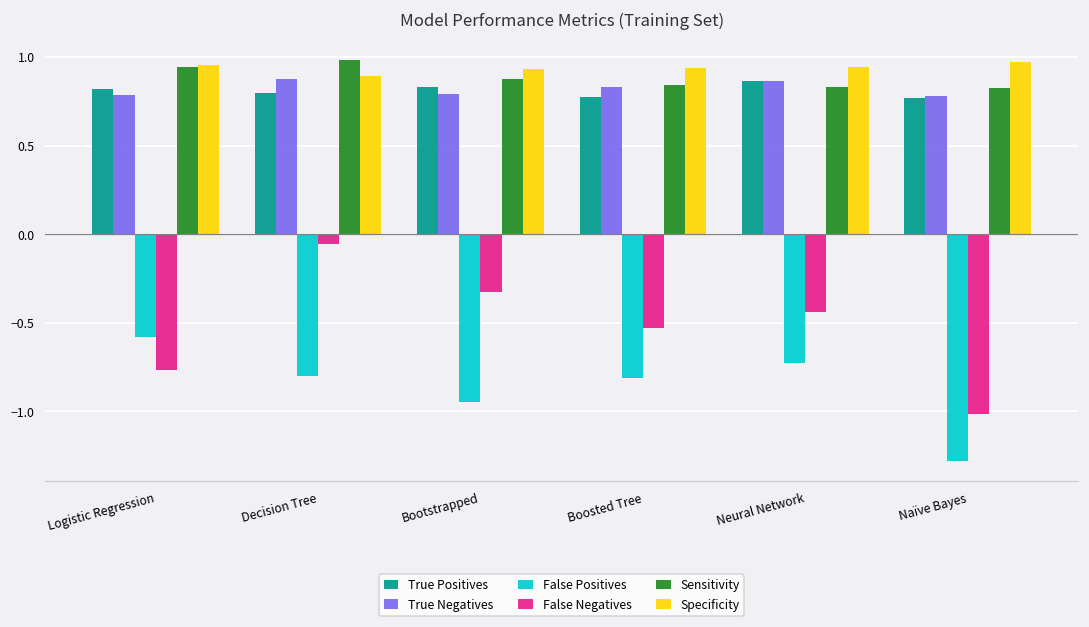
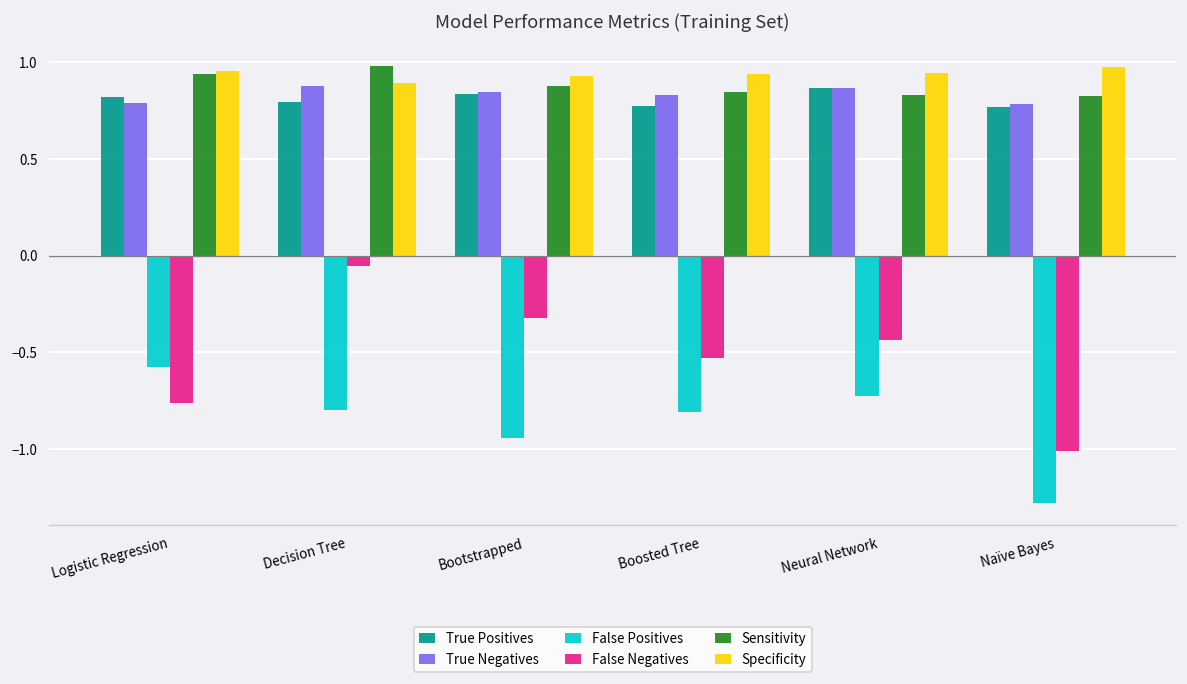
  {
    "True Positives": {
      "Logistic Regression": 0.82,
      "Decision Tree": 0.79,
      "Bootstrapped": 0.83,
      "Boosted Tree": 0.78,
      "Neural Network": 0.87,
      "Naïve Bayes": 0.77
    },
    "True Negatives": {
      "Logistic Regression": 0.79,
      "Decision Tree": 0.88,
-     "Bootstrapped": 0.79,
+     "Bootstrapped": 0.84,
      "Boosted Tree": 0.83,
      "Neural Network": 0.87,
      "Naïve Bayes": 0.78
    },
    "False Positives": {
      "Logistic Regression": -0.58,
      "Decision Tree": -0.80,
      "Bootstrapped": -0.95,
      "Boosted Tree": -0.81,
      "Neural Network": -0.73,
      "Naïve Bayes": -1.28
    },
    "False Negatives": {
      "Logistic Regression": -0.76,
      "Decision Tree": -0.06,
      "Bootstrapped": -0.32,
      "Boosted Tree": -0.53,
      "Neural Network": -0.44,
      "Naïve Bayes": -1.01
    },
    "Sensitivity": {
      "Logistic Regression": 0.94,
      "Decision Tree": 0.98,
      "Bootstrapped": 0.88,
      "Boosted Tree": 0.84,
      "Neural Network": 0.83,
      "Naïve Bayes": 0.82
    },
    "Specificity": {
      "Logistic Regression": 0.96,
      "Decision Tree": 0.89,
      "Bootstrapped": 0.93,
      "Boosted Tree": 0.94,
      "Neural Network": 0.94,
      "Naïve Bayes": 0.97
    }
  }
